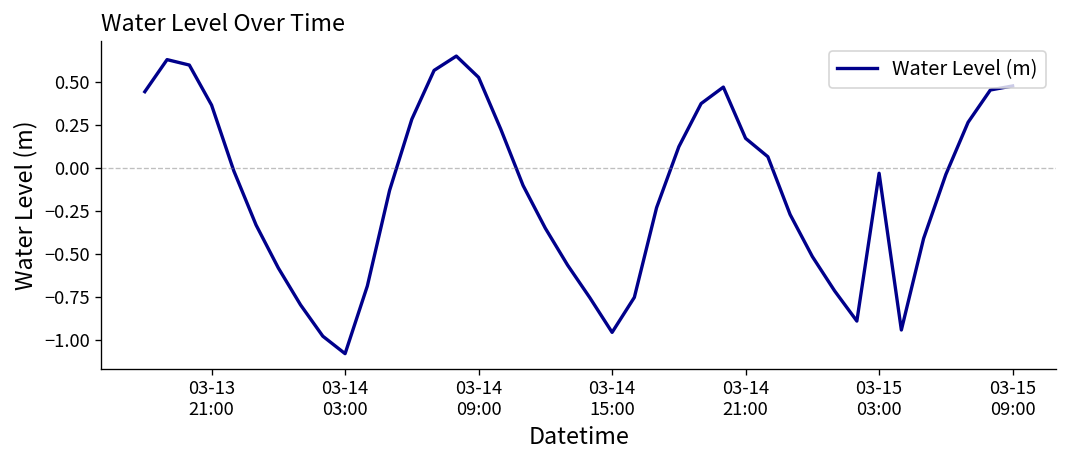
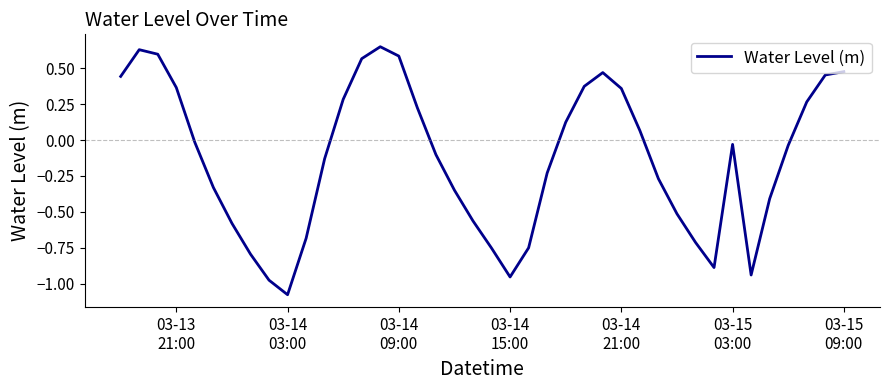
  {
    "03-13 21:00": 0.37,
    "03-14 03:00": -1.08,
-   "03-14 09:00": 0.53,
+   "03-14 09:00": 0.58,
    "03-14 15:00": -0.95,
-   "03-14 21:00": 0.17,
+   "03-14 21:00": 0.36,
    "03-15 03:00": -0.03
  }
